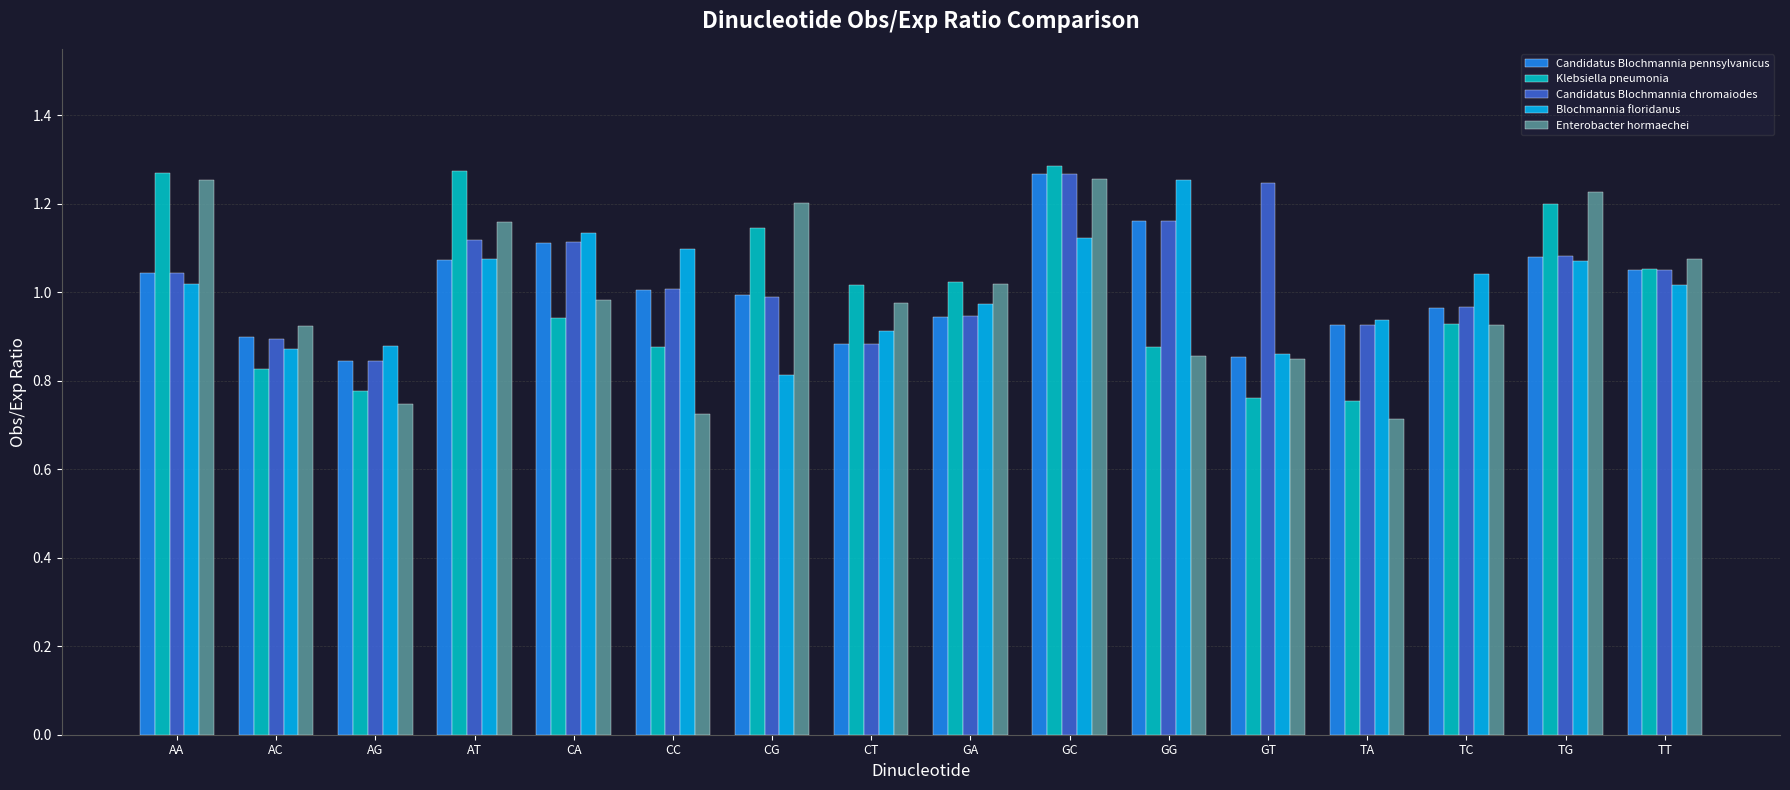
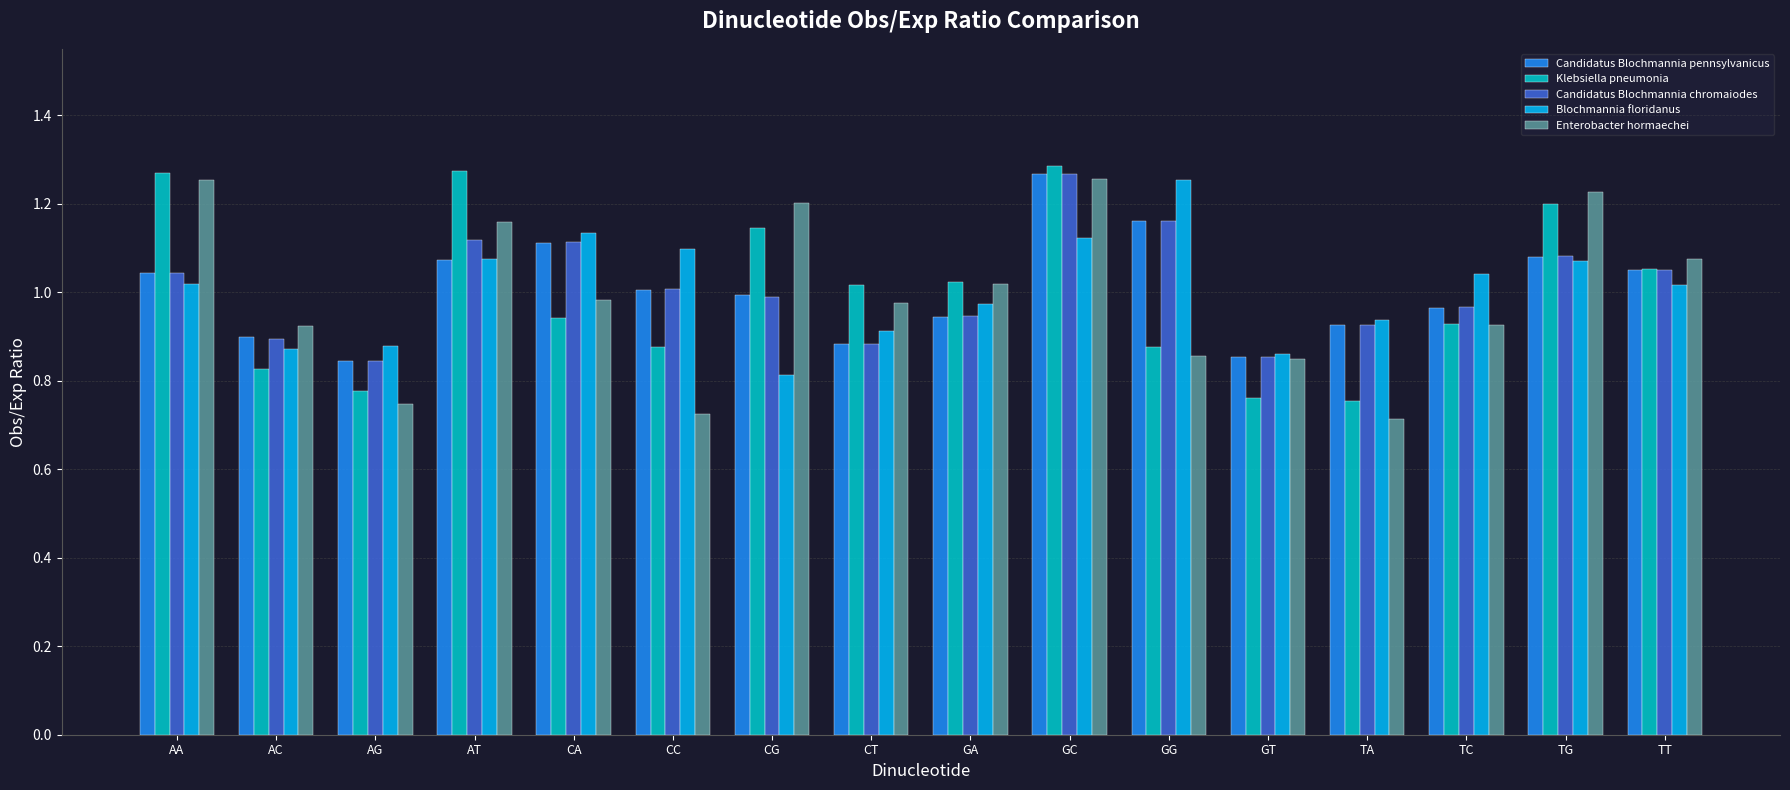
  {
    "Candidatus Blochmannia chromaiodes": {
      "AA": 1.04,
      "AC": 0.89,
      "AG": 0.85,
      "AT": 1.12,
      "CA": 1.11,
      "CC": 1.01,
      "CG": 0.99,
      "CT": 0.88,
      "GA": 0.95,
      "GC": 1.27,
      "GG": 1.16,
-     "GT": 1.25,
+     "GT": 0.85,
      "TA": 0.93,
      "TC": 0.97,
      "TG": 1.08,
      "TT": 1.05
    },
    "Enterobacter hormaechei": {
      "AA": 1.25,
      "AC": 0.92,
      "AG": 0.75,
      "AT": 1.16,
      "CA": 0.98,
      "CC": 0.72,
      "CG": 1.20,
      "CT": 0.98,
      "GA": 1.02,
      "GC": 1.26,
      "GG": 0.86,
      "GT": 0.85,
      "TA": 0.71,
      "TC": 0.93,
      "TG": 1.23,
      "TT": 1.08
    }
  }
